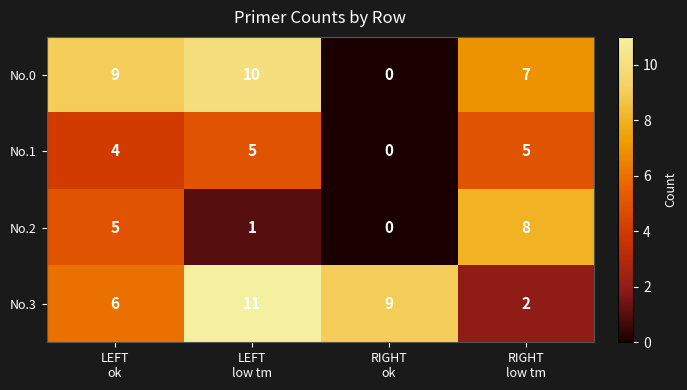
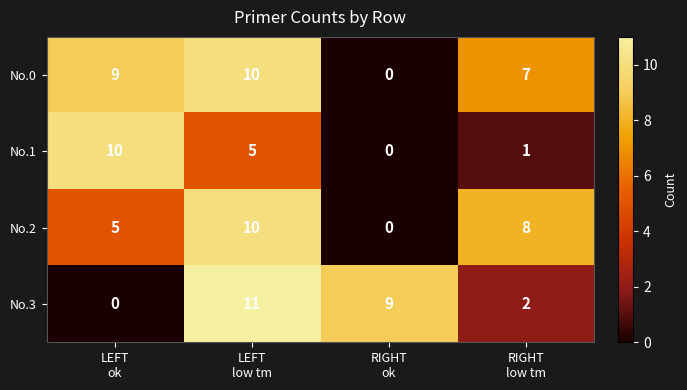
  {
    "No.0": {
      "LEFT ok": 9,
      "LEFT low tm": 10,
      "RIGHT ok": 0,
      "RIGHT low tm": 7
    },
    "No.1": {
-     "LEFT ok": 4,
+     "LEFT ok": 10,
      "LEFT low tm": 5,
      "RIGHT ok": 0,
-     "RIGHT low tm": 5
+     "RIGHT low tm": 1
    },
    "No.2": {
      "LEFT ok": 5,
-     "LEFT low tm": 1,
+     "LEFT low tm": 10,
      "RIGHT ok": 0,
      "RIGHT low tm": 8
    },
    "No.3": {
-     "LEFT ok": 6,
+     "LEFT ok": 0,
      "LEFT low tm": 11,
      "RIGHT ok": 9,
      "RIGHT low tm": 2
    }
  }
